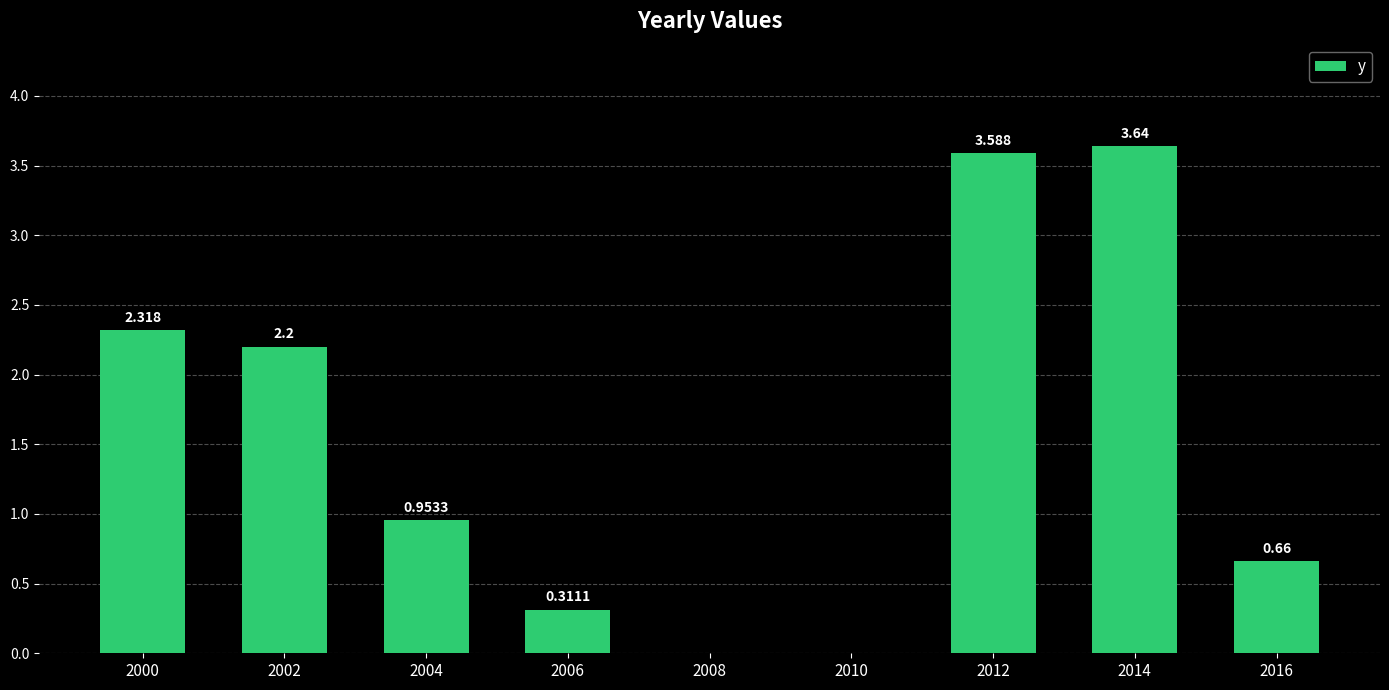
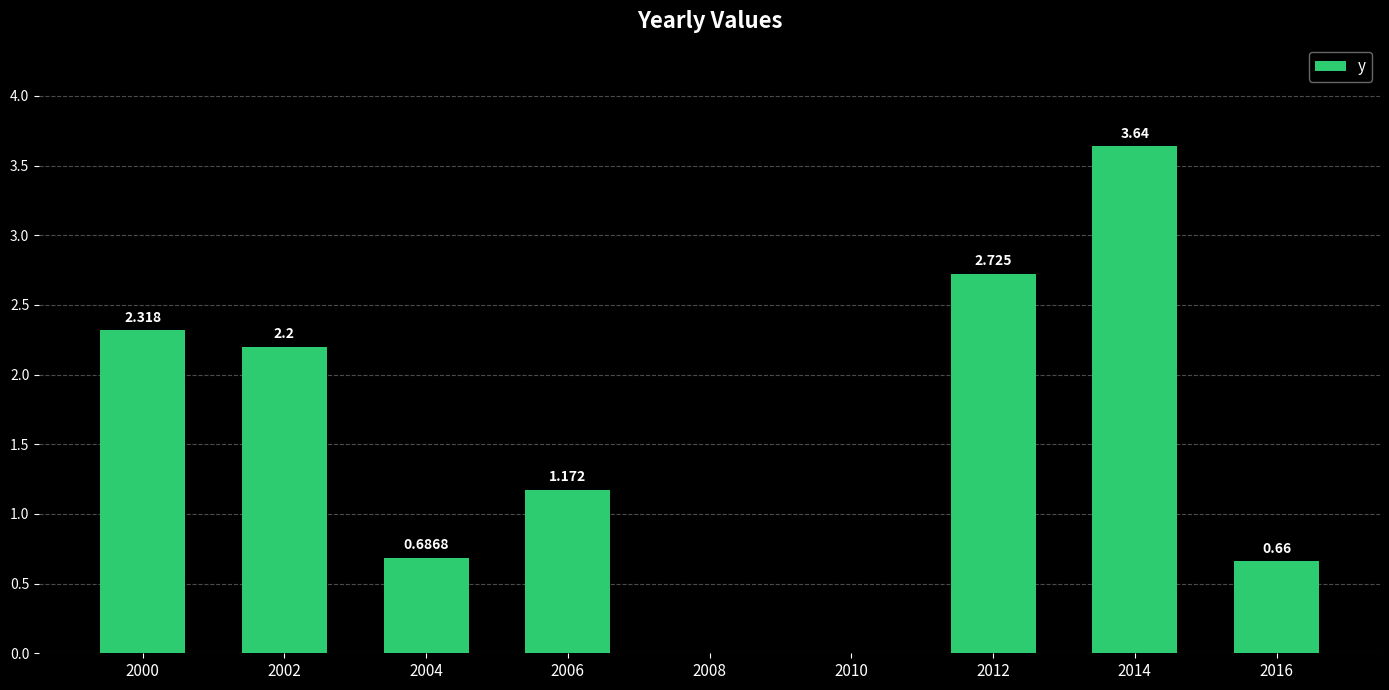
  {
    "2000": 2.318,
    "2002": 2.2,
-   "2004": 0.9533,
-   "2006": 0.3111,
-   "2012": 3.588,
+   "2004": 0.6868,
+   "2006": 1.172,
+   "2012": 2.725,
    "2014": 3.64,
    "2016": 0.66
  }
